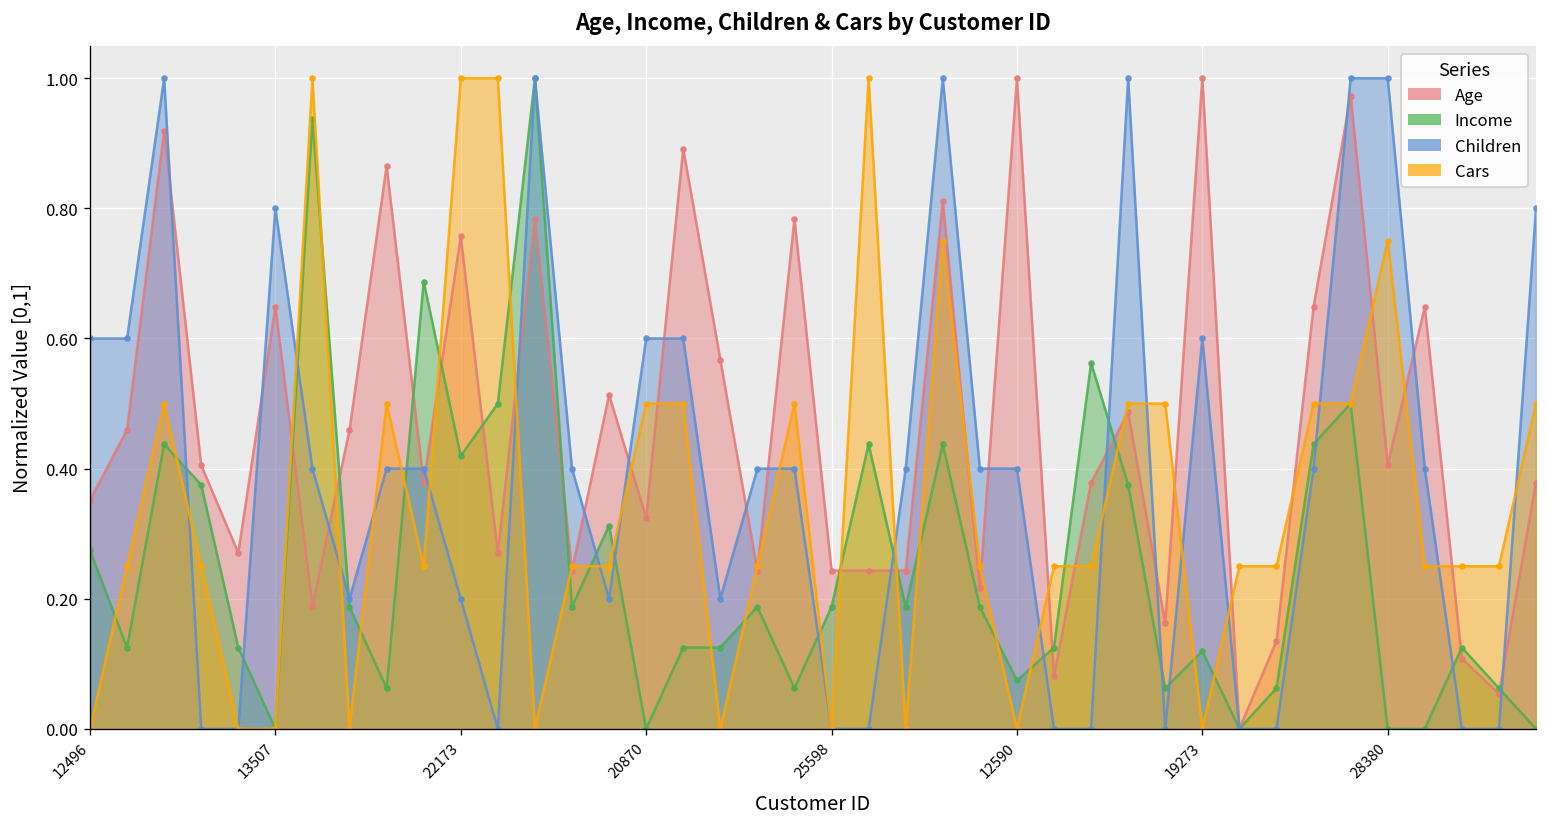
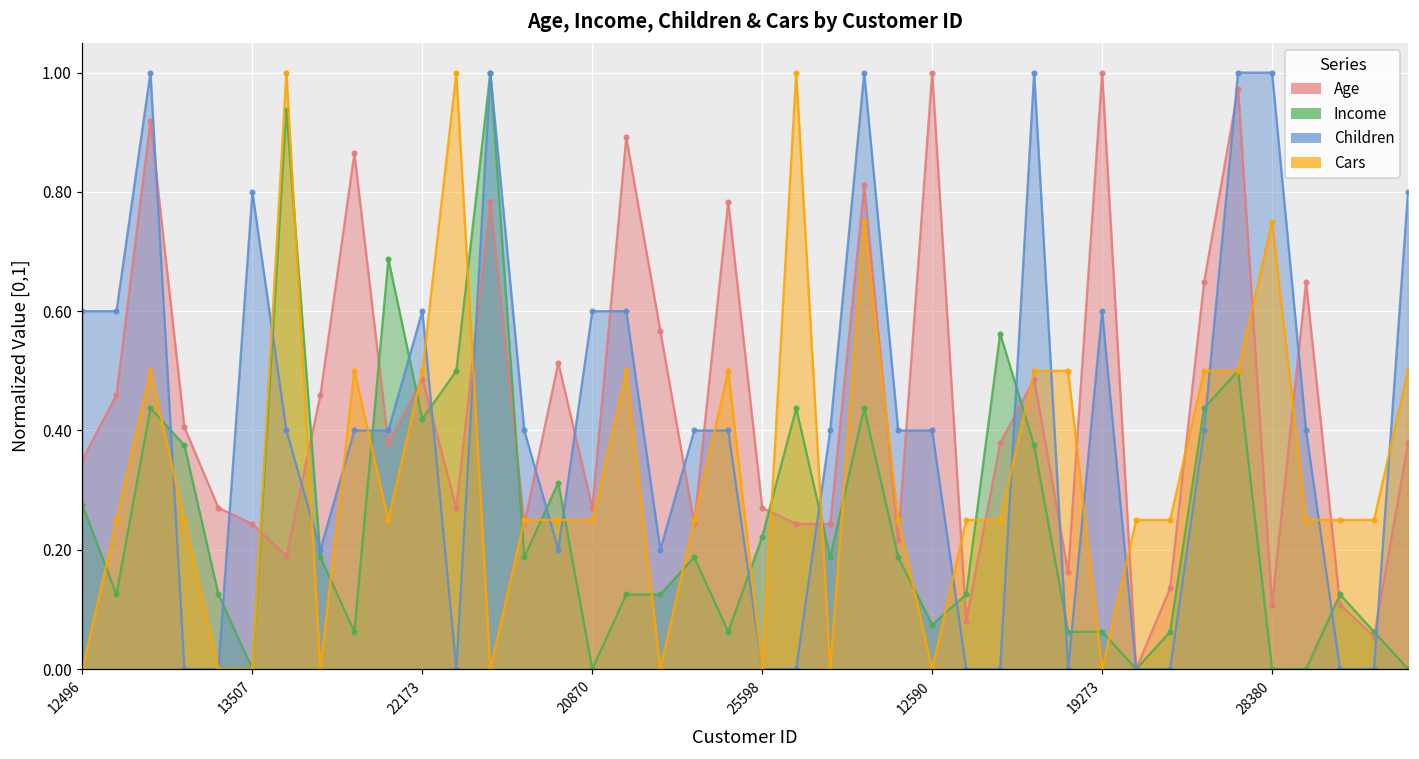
  {
    "Age": {
      "12496": 0.35,
-     "13507": 0.65,
-     "22173": 0.76,
-     "20870": 0.32,
-     "25598": 0.24,
+     "13507": 0.24,
+     "22173": 0.49,
+     "20870": 0.27,
+     "25598": 0.27,
      "12590": 1.00,
      "19273": 1.00,
-     "28380": 0.41
+     "28380": 0.11
    },
    "Income": {
      "12496": 0.27,
      "22173": 0.42,
      "20870": 0.00,
-     "25598": 0.19,
+     "25598": 0.22,
      "12590": 0.07,
-     "19273": 0.12,
+     "19273": 0.06,
      "28380": 0.00
    },
    "Children": {
      "12496": 0.60,
      "13507": 0.80,
-     "22173": 0.20,
+     "22173": 0.60,
      "20870": 0.60,
      "12590": 0.40,
      "19273": 0.60,
      "28380": 1.00
    },
    "Cars": {
      "12496": 0.00,
-     "22173": 1.00,
-     "20870": 0.50,
+     "22173": 0.50,
+     "20870": 0.25,
      "12590": 0.00,
      "19273": 0.00,
      "28380": 0.75
    }
  }
